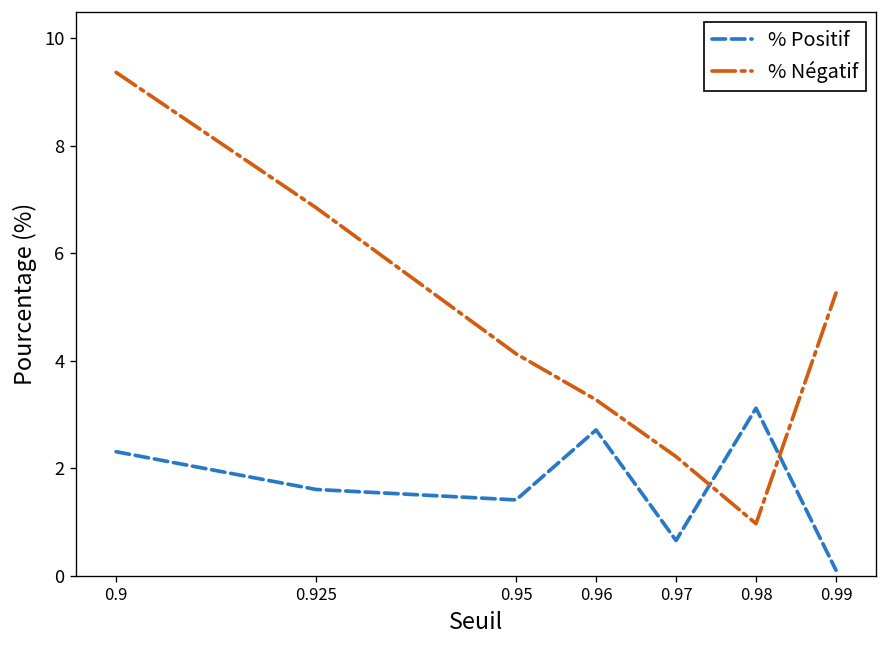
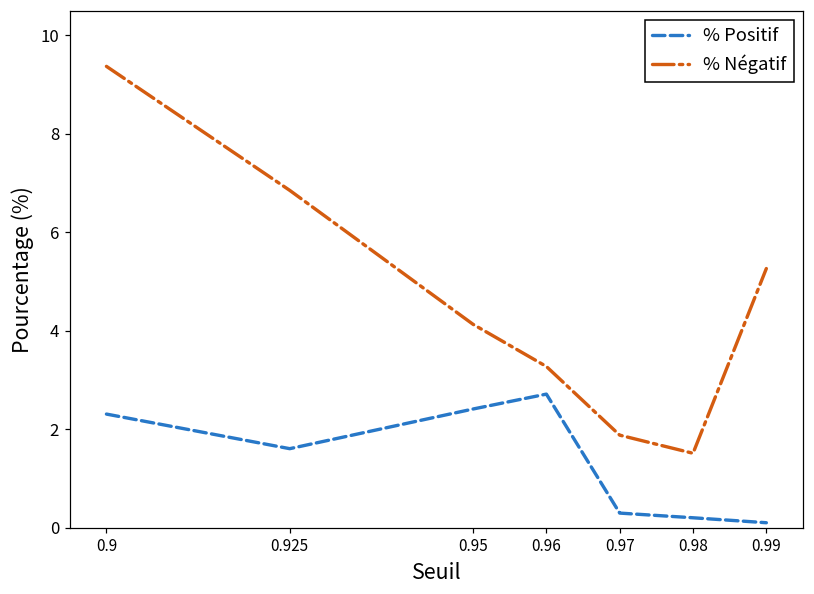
  {
    "% Positif": {
      "0.9": 2.3,
      "0.925": 1.6,
-     "0.95": 1.4,
+     "0.95": 2.4,
      "0.96": 2.7,
-     "0.97": 0.7,
-     "0.98": 3.1,
+     "0.97": 0.3,
+     "0.98": 0.2,
      "0.99": 0.1
    },
    "% Négatif": {
      "0.9": 9.4,
      "0.925": 6.8,
      "0.95": 4.1,
      "0.96": 3.3,
-     "0.97": 2.2,
-     "0.98": 1.0,
+     "0.97": 1.9,
+     "0.98": 1.5,
      "0.99": 5.3
    }
  }
